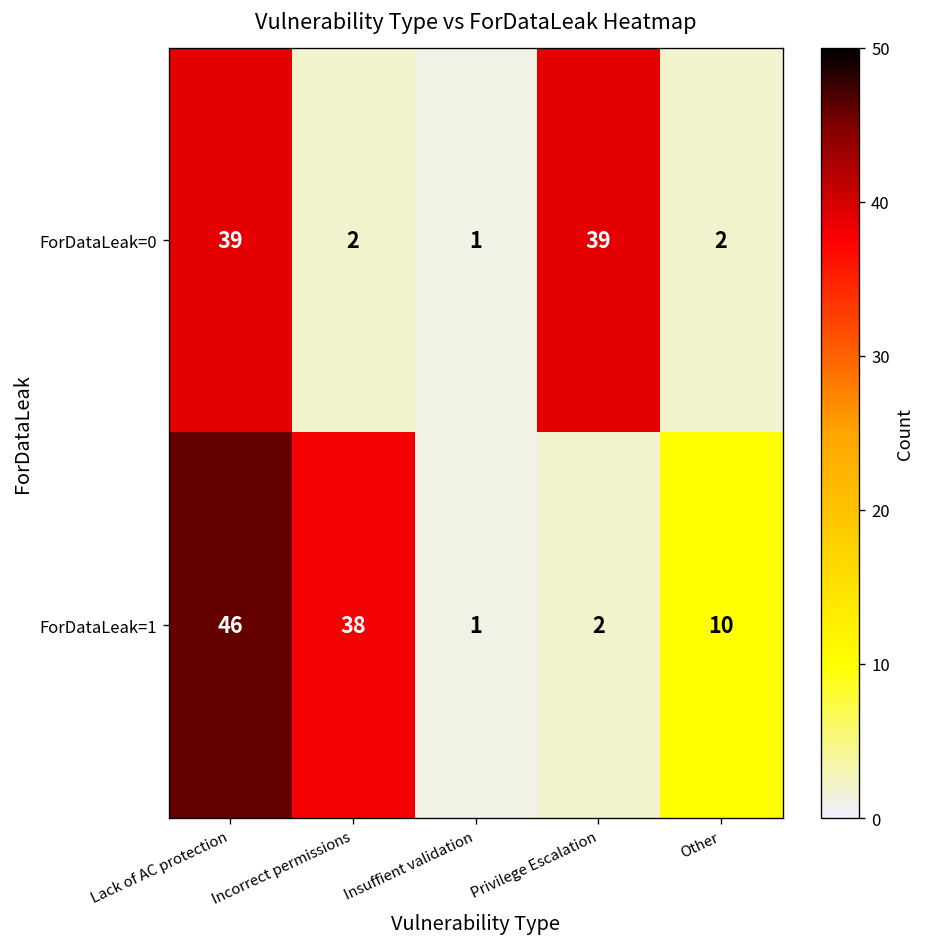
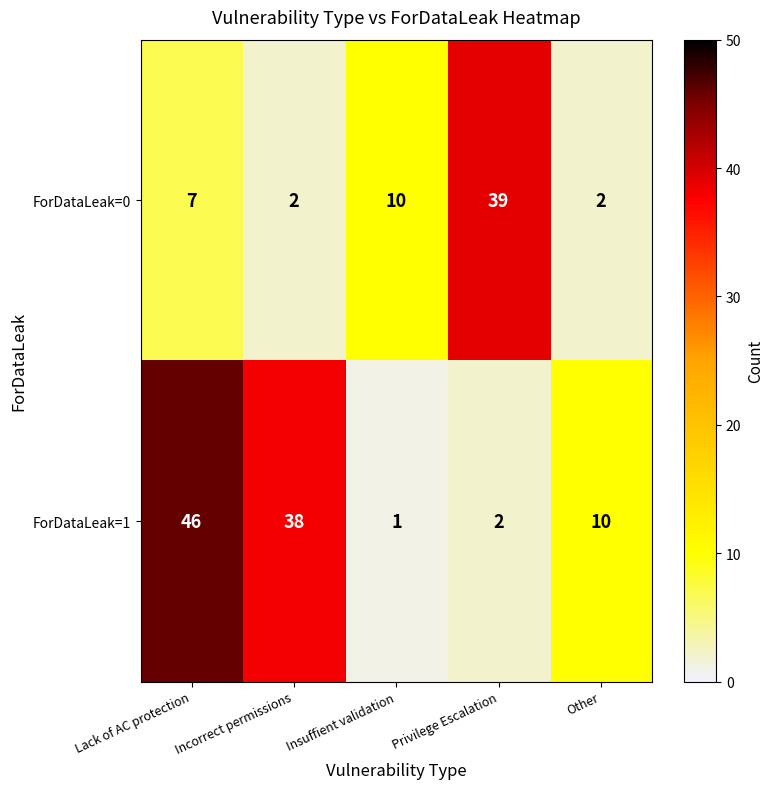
  {
    "ForDataLeak=0": {
-     "Lack of AC protection": 39,
+     "Lack of AC protection": 7,
      "Incorrect permissions": 2,
-     "Insuffient validation": 1,
+     "Insuffient validation": 10,
      "Privilege Escalation": 39,
      "Other": 2
    },
    "ForDataLeak=1": {
      "Lack of AC protection": 46,
      "Incorrect permissions": 38,
      "Insuffient validation": 1,
      "Privilege Escalation": 2,
      "Other": 10
    }
  }
